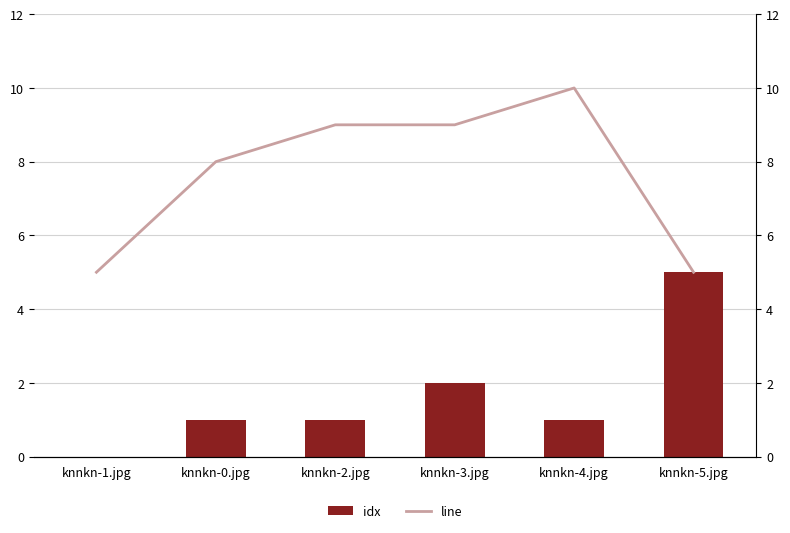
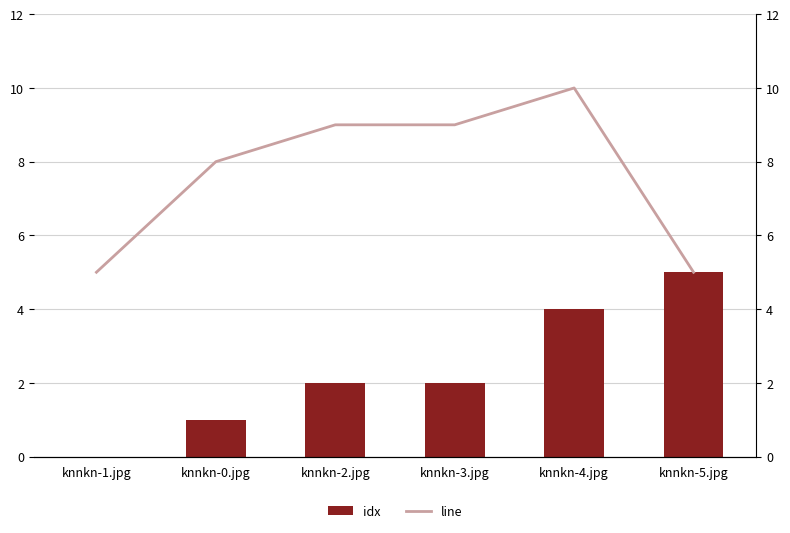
  {
    "idx": {
      "knnkn-1.jpg": 0,
      "knnkn-0.jpg": 1,
-     "knnkn-2.jpg": 1,
+     "knnkn-2.jpg": 2,
      "knnkn-3.jpg": 2,
-     "knnkn-4.jpg": 1,
+     "knnkn-4.jpg": 4,
      "knnkn-5.jpg": 5
    },
    "line": {
      "knnkn-1.jpg": 5.0,
      "knnkn-0.jpg": 8.0,
      "knnkn-2.jpg": 9.0,
      "knnkn-3.jpg": 9.0,
      "knnkn-4.jpg": 10.0,
      "knnkn-5.jpg": 5.0
    }
  }
